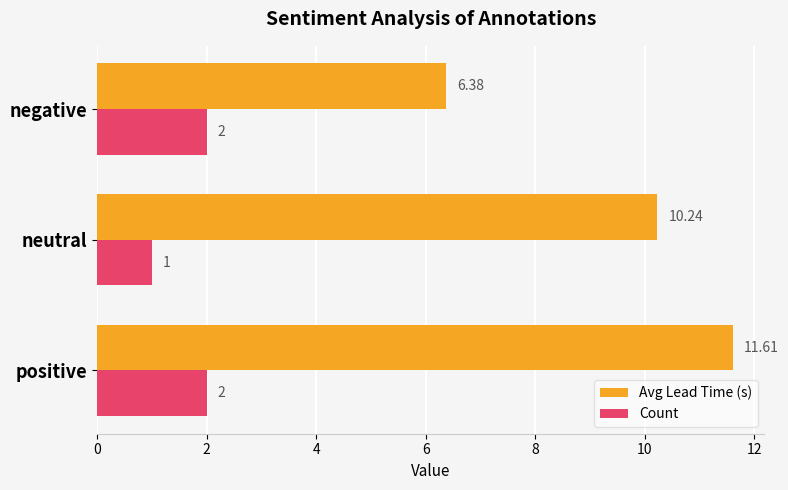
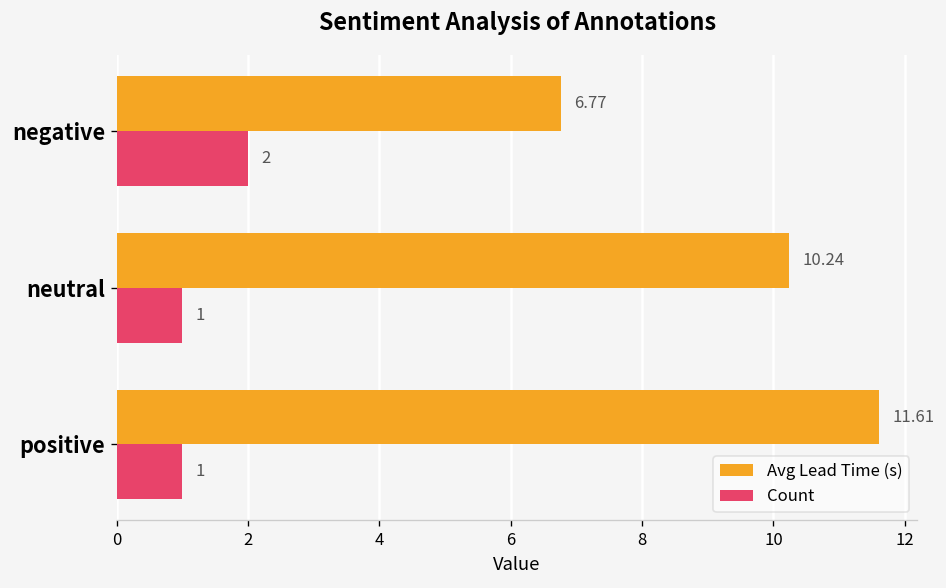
  {
    "Avg Lead Time (s)": {
-     "negative": 6.38,
+     "negative": 6.77,
      "neutral": 10.24,
      "positive": 11.61
    },
    "Count": {
      "negative": 2,
      "neutral": 1,
-     "positive": 2
+     "positive": 1
    }
  }
